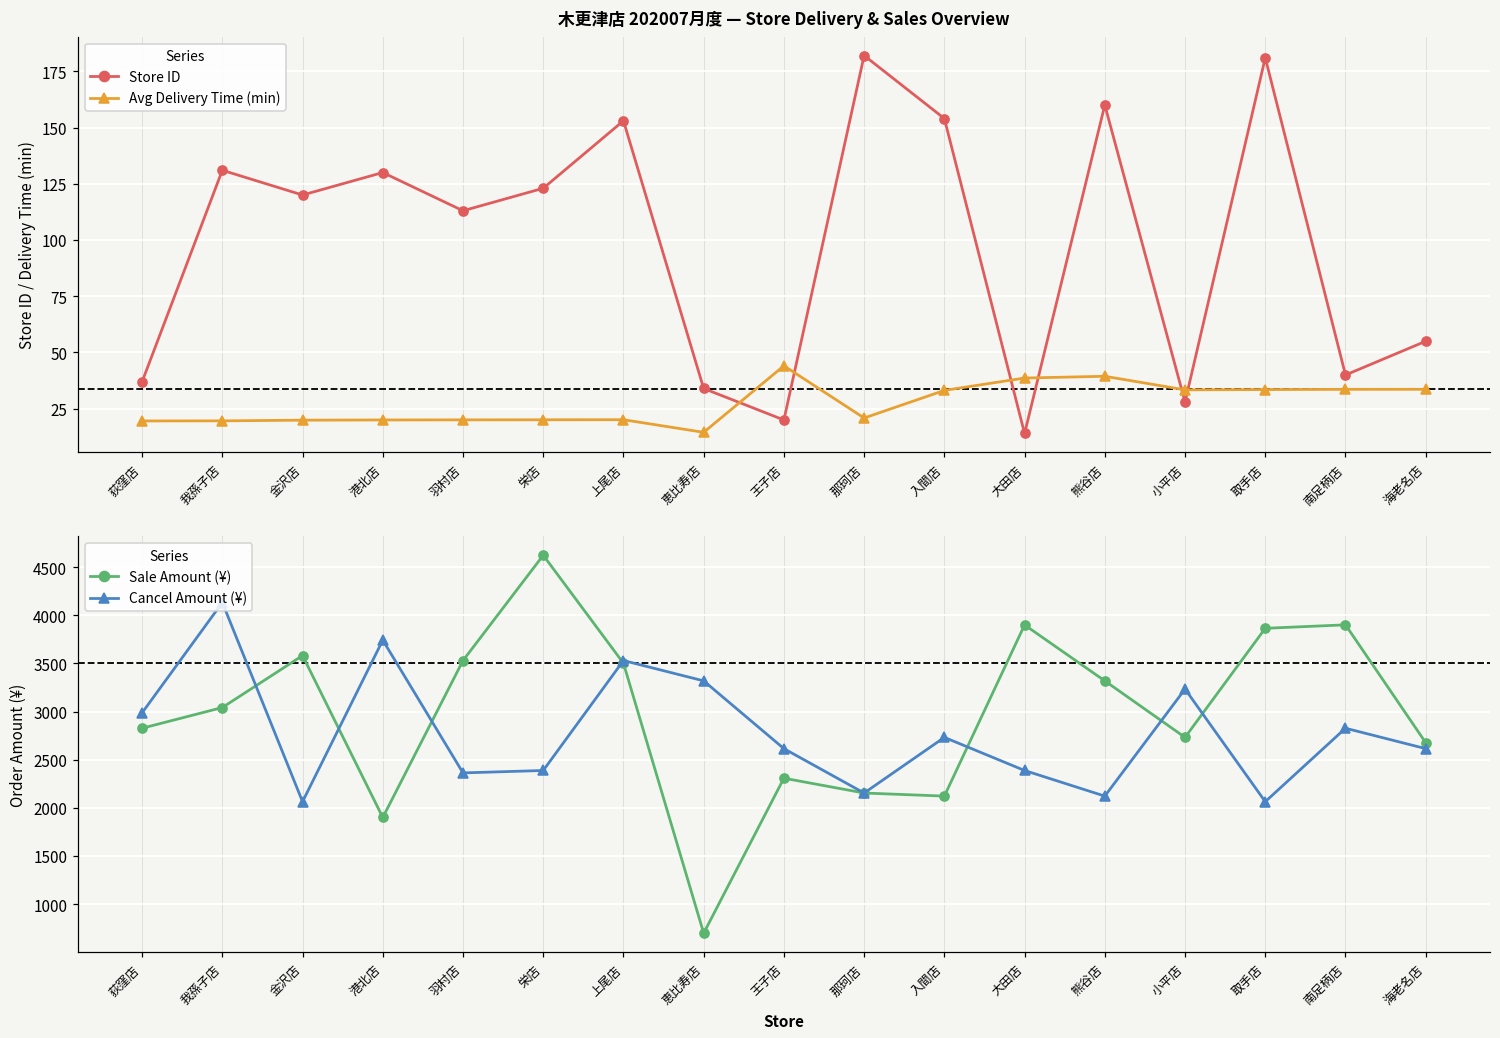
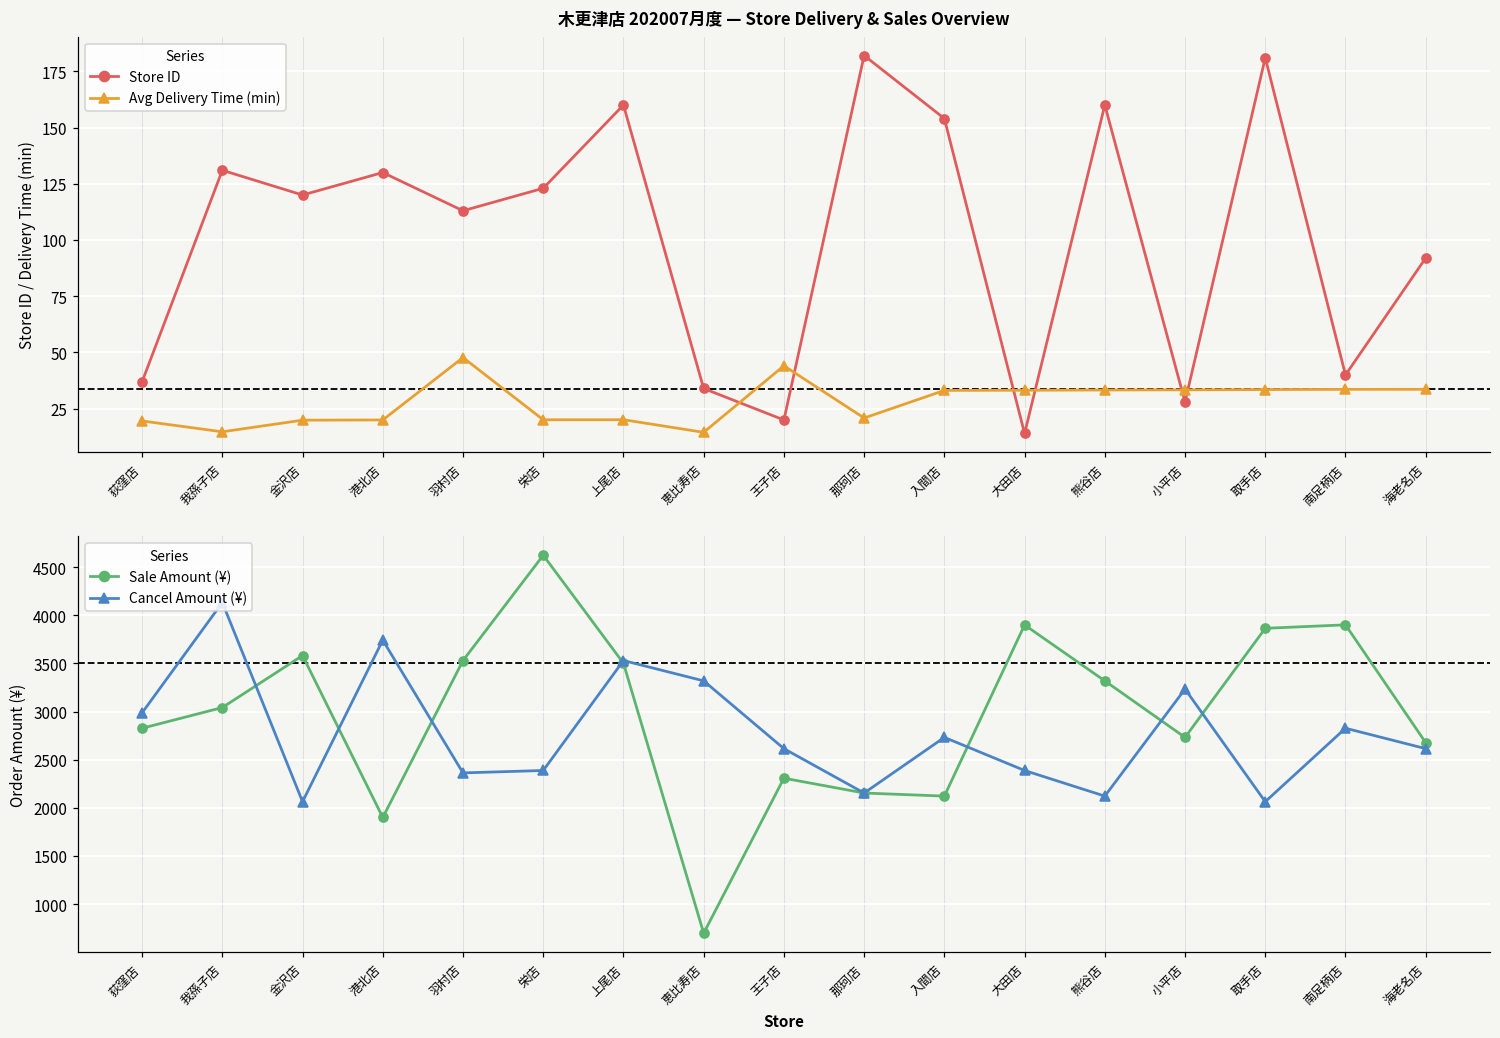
  {
    "木更津店 202007月度 — Store Delivery & Sales Overview": {
      "Store ID": {
        "荻窪店": 37,
        "我孫子店": 131,
        "金沢店": 120,
        "港北店": 130,
        "羽村店": 113,
        "栄店": 123,
-       "上尾店": 153,
+       "上尾店": 160,
        "恵比寿店": 34,
        "王子店": 20,
        "那珂店": 182,
        "入間店": 154,
        "大田店": 14,
        "熊谷店": 160,
        "小平店": 28,
        "取手店": 181,
        "南足柄店": 40,
-       "海老名店": 55
+       "海老名店": 92
      },
      "Avg Delivery Time (min)": {
        "荻窪店": 20,
-       "我孫子店": 20,
+       "我孫子店": 15,
        "金沢店": 20,
        "港北店": 20,
-       "羽村店": 20,
+       "羽村店": 48,
        "栄店": 20,
        "上尾店": 20,
        "恵比寿店": 15,
        "王子店": 44,
        "那珂店": 21,
        "入間店": 33,
-       "大田店": 39,
-       "熊谷店": 39,
+       "大田店": 33,
+       "熊谷店": 33,
        "小平店": 33,
        "取手店": 34,
        "南足柄店": 34,
        "海老名店": 34
      }
    }
  }
